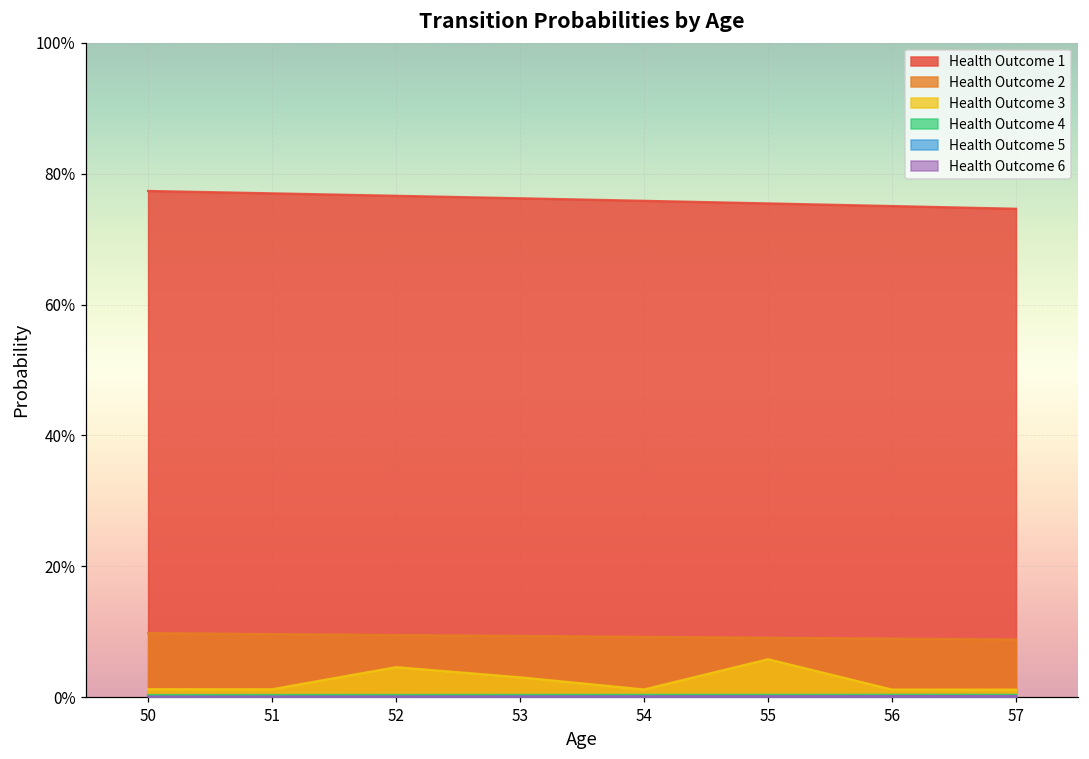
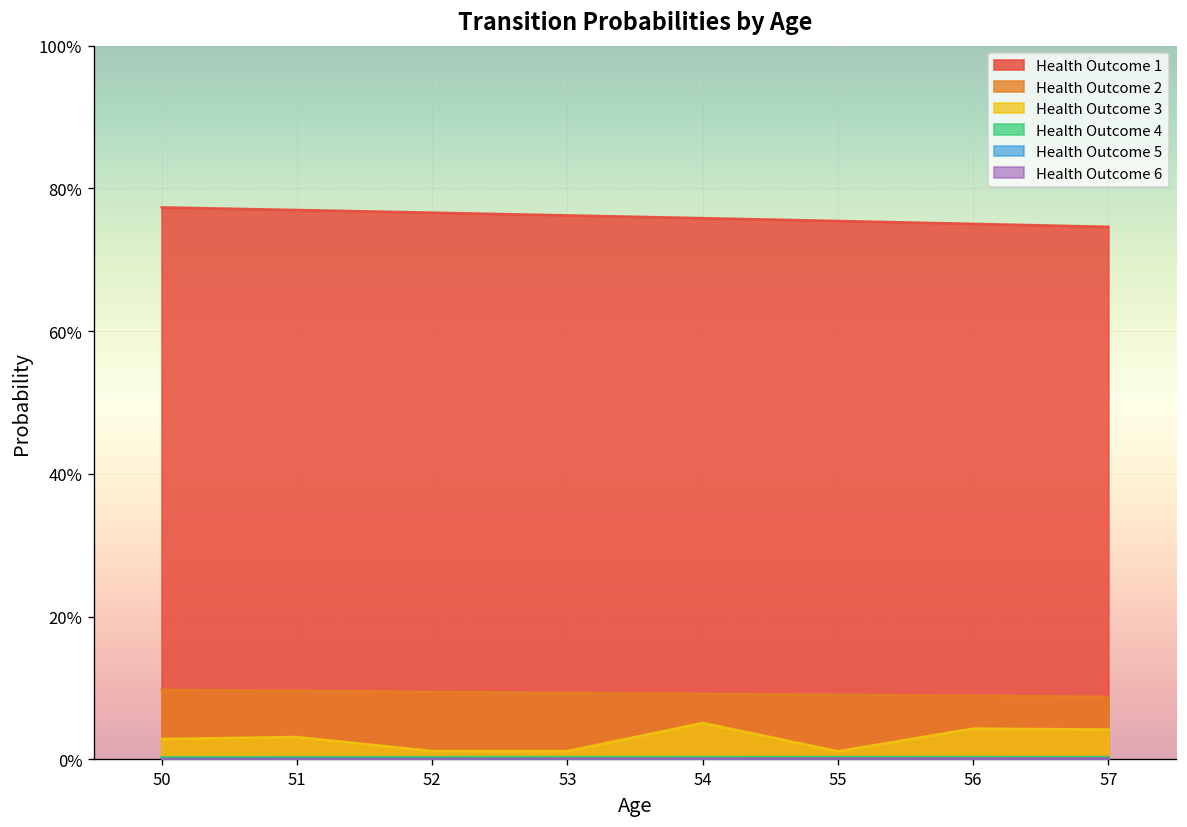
  {
    "Health Outcome 3": {
-     "50": "1%",
-     "51": "1%",
-     "52": "5%",
-     "53": "3%",
-     "54": "1%",
-     "55": "6%",
-     "56": "1%",
-     "57": "1%"
+     "50": "3%",
+     "51": "3%",
+     "52": "1%",
+     "53": "1%",
+     "54": "5%",
+     "55": "1%",
+     "56": "4%",
+     "57": "4%"
    }
  }
